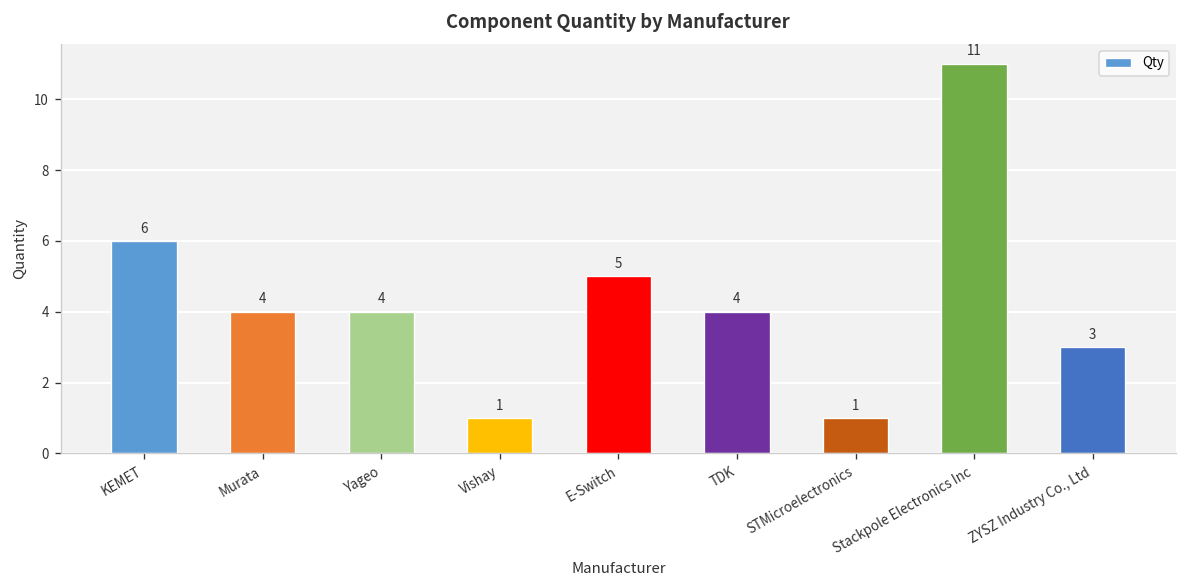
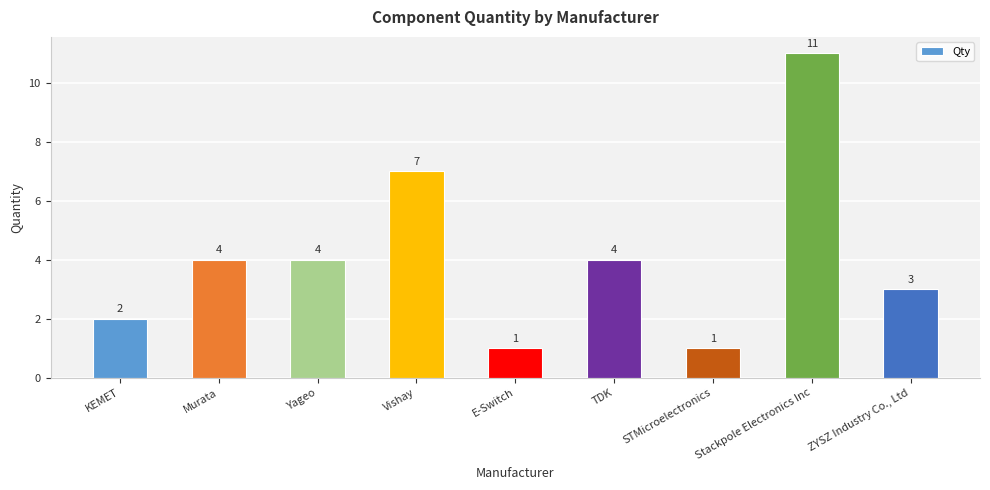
  {
-   "KEMET": 6,
+   "KEMET": 2,
    "Murata": 4,
    "Yageo": 4,
-   "Vishay": 1,
-   "E-Switch": 5,
+   "Vishay": 7,
+   "E-Switch": 1,
    "TDK": 4,
    "STMicroelectronics": 1,
    "Stackpole Electronics Inc": 11,
    "ZYSZ Industry Co., Ltd": 3
  }
